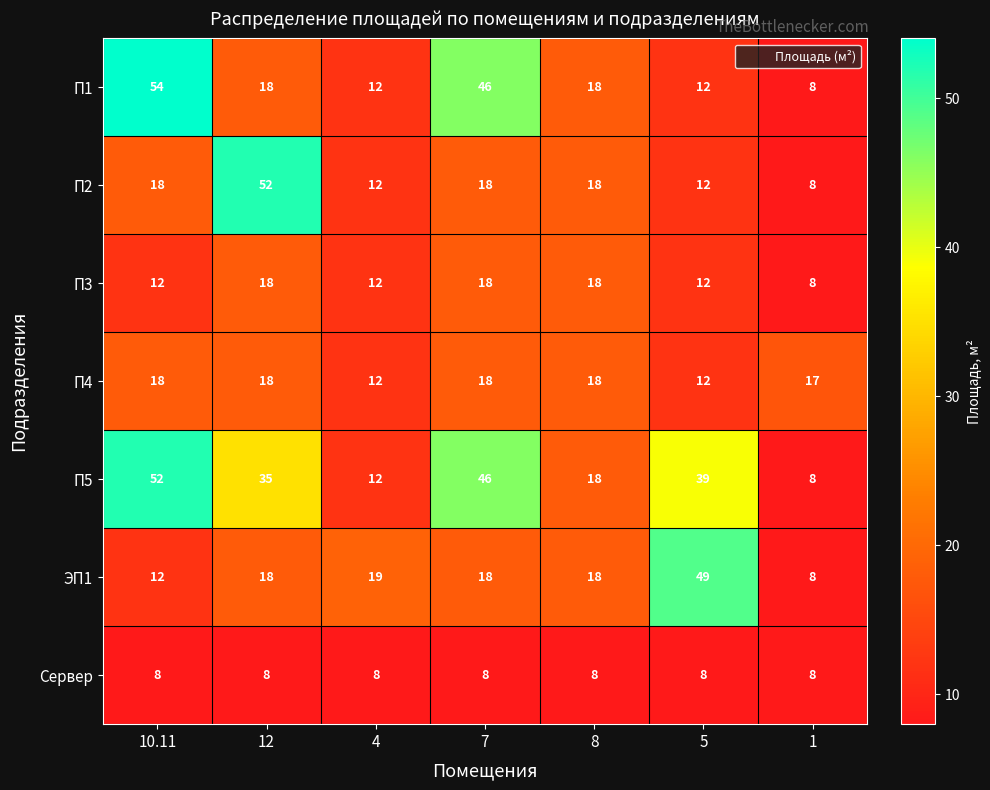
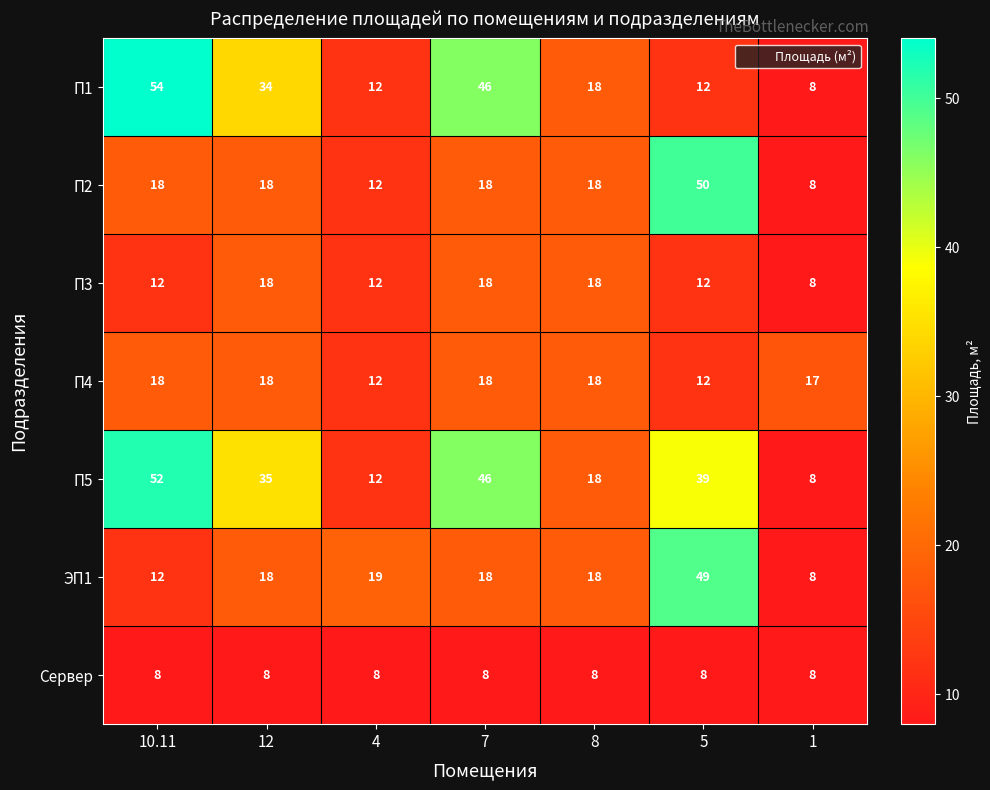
  {
    "П1": {
      "10.11": 54,
-     "12": 18,
+     "12": 34,
      "4": 12,
      "7": 46,
      "8": 18,
      "5": 12,
      "1": 8
    },
    "П2": {
      "10.11": 18,
-     "12": 52,
+     "12": 18,
      "4": 12,
      "7": 18,
      "8": 18,
-     "5": 12,
+     "5": 50,
      "1": 8
    },
    "П3": {
      "10.11": 12,
      "12": 18,
      "4": 12,
      "7": 18,
      "8": 18,
      "5": 12,
      "1": 8
    },
    "П4": {
      "10.11": 18,
      "12": 18,
      "4": 12,
      "7": 18,
      "8": 18,
      "5": 12,
      "1": 17
    },
    "П5": {
      "10.11": 52,
      "12": 35,
      "4": 12,
      "7": 46,
      "8": 18,
      "5": 39,
      "1": 8
    },
    "ЭП1": {
      "10.11": 12,
      "12": 18,
      "4": 19,
      "7": 18,
      "8": 18,
      "5": 49,
      "1": 8
    },
    "Сервер": {
      "10.11": 8,
      "12": 8,
      "4": 8,
      "7": 8,
      "8": 8,
      "5": 8,
      "1": 8
    }
  }
